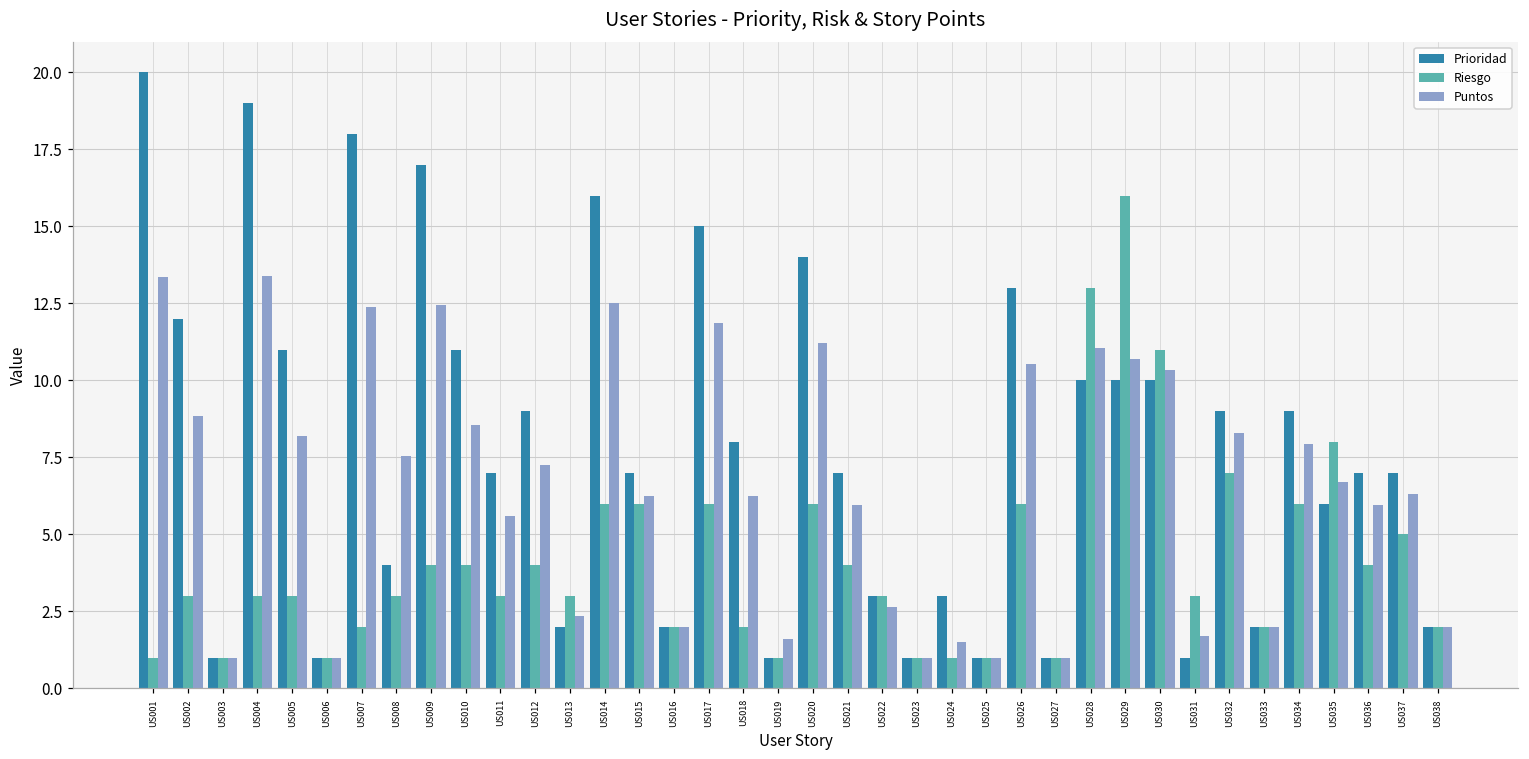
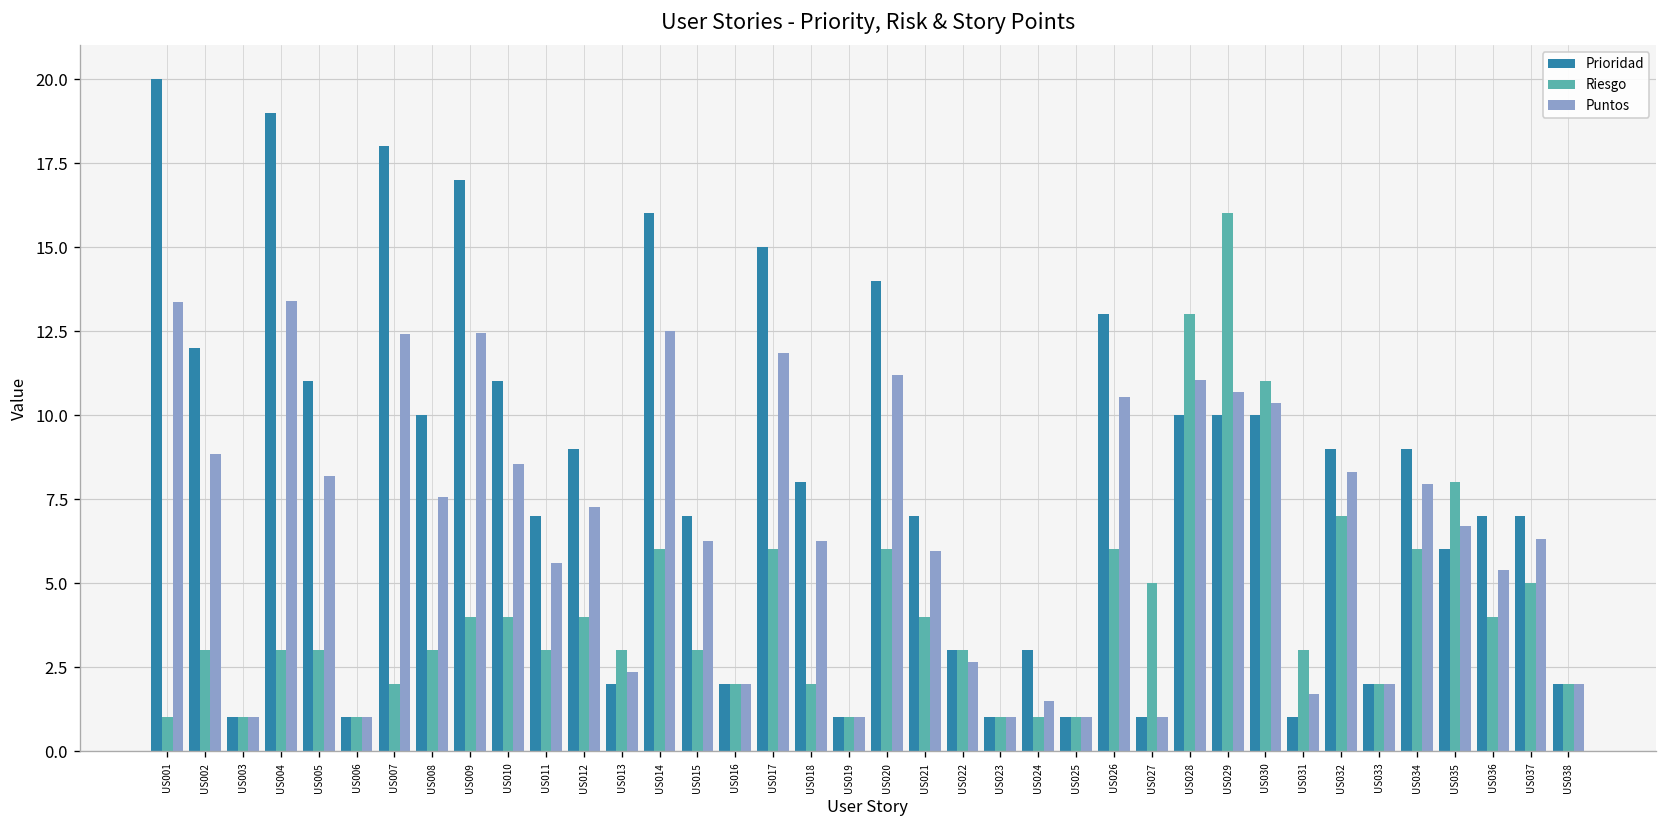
  {
    "Prioridad": {
      "US001": 20,
      "US002": 12,
      "US003": 1,
      "US004": 19,
      "US005": 11,
      "US006": 1,
      "US007": 18,
-     "US008": 4,
+     "US008": 10,
      "US009": 17,
      "US010": 11,
      "US011": 7,
      "US012": 9,
      "US013": 2,
      "US014": 16,
      "US015": 7,
      "US016": 2,
      "US017": 15,
      "US018": 8,
      "US019": 1,
      "US020": 14,
      "US021": 7,
      "US022": 3,
      "US023": 1,
      "US024": 3,
      "US025": 1,
      "US026": 13,
      "US027": 1,
      "US028": 10,
      "US029": 10,
      "US030": 10,
      "US031": 1,
      "US032": 9,
      "US033": 2,
      "US034": 9,
      "US035": 6,
      "US036": 7,
      "US037": 7,
      "US038": 2
    },
    "Riesgo": {
      "US001": 1,
      "US002": 3,
      "US003": 1,
      "US004": 3,
      "US005": 3,
      "US006": 1,
      "US007": 2,
      "US008": 3,
      "US009": 4,
      "US010": 4,
      "US011": 3,
      "US012": 4,
      "US013": 3,
      "US014": 6,
-     "US015": 6,
+     "US015": 3,
      "US016": 2,
      "US017": 6,
      "US018": 2,
      "US019": 1,
      "US020": 6,
      "US021": 4,
      "US022": 3,
      "US023": 1,
      "US024": 1,
      "US025": 1,
      "US026": 6,
-     "US027": 1,
+     "US027": 5,
      "US028": 13,
      "US029": 16,
      "US030": 11,
      "US031": 3,
      "US032": 7,
      "US033": 2,
      "US034": 6,
      "US035": 8,
      "US036": 4,
      "US037": 5,
      "US038": 2
    },
    "Puntos": {
      "US001": 13.4,
      "US002": 8.9,
      "US003": 1.0,
      "US004": 13.4,
      "US005": 8.2,
      "US006": 1.0,
      "US007": 12.4,
      "US008": 7.6,
      "US009": 12.5,
      "US010": 8.6,
      "US011": 5.6,
      "US012": 7.3,
      "US013": 2.4,
      "US014": 12.5,
      "US015": 6.3,
      "US016": 2.0,
      "US017": 11.9,
      "US018": 6.3,
-     "US019": 1.6,
+     "US019": 1.0,
      "US020": 11.2,
      "US021": 6.0,
      "US022": 2.7,
      "US023": 1.0,
      "US024": 1.5,
      "US025": 1.0,
      "US026": 10.6,
      "US027": 1.0,
      "US028": 11.1,
      "US029": 10.7,
      "US030": 10.4,
      "US031": 1.7,
      "US032": 8.3,
      "US033": 2.0,
      "US034": 8.0,
      "US035": 6.7,
-     "US036": 6.0,
+     "US036": 5.4,
      "US037": 6.3,
      "US038": 2.0
    }
  }
